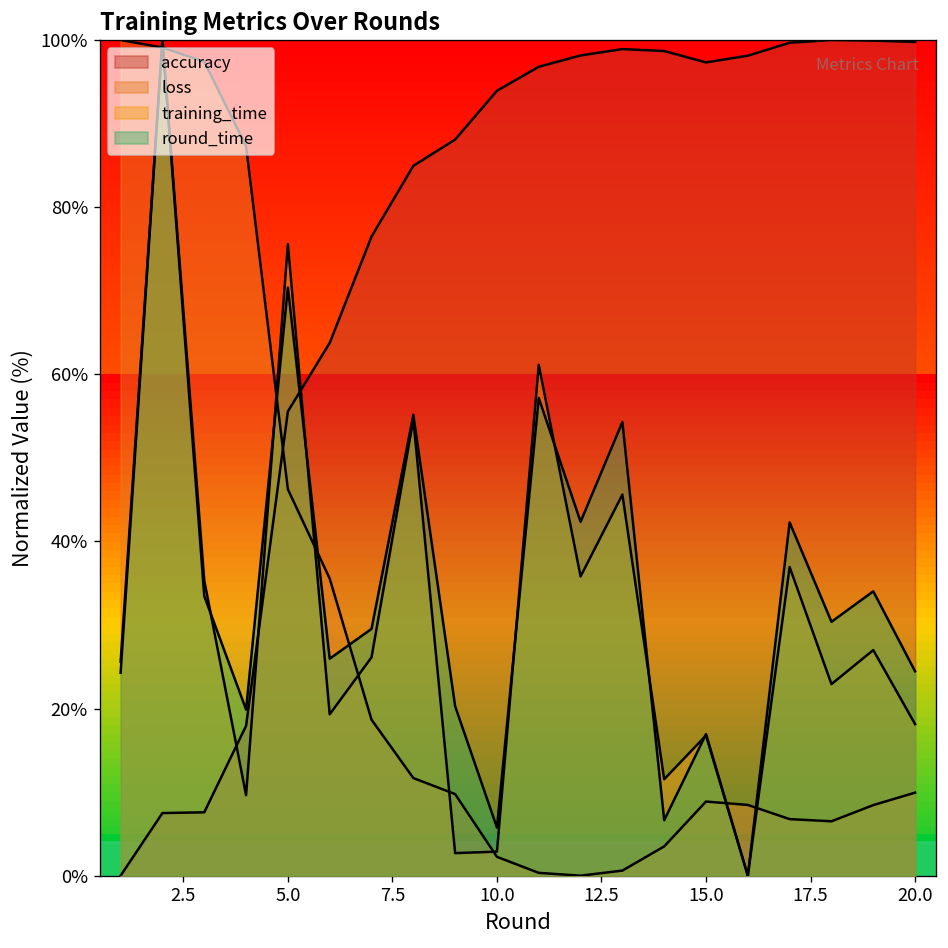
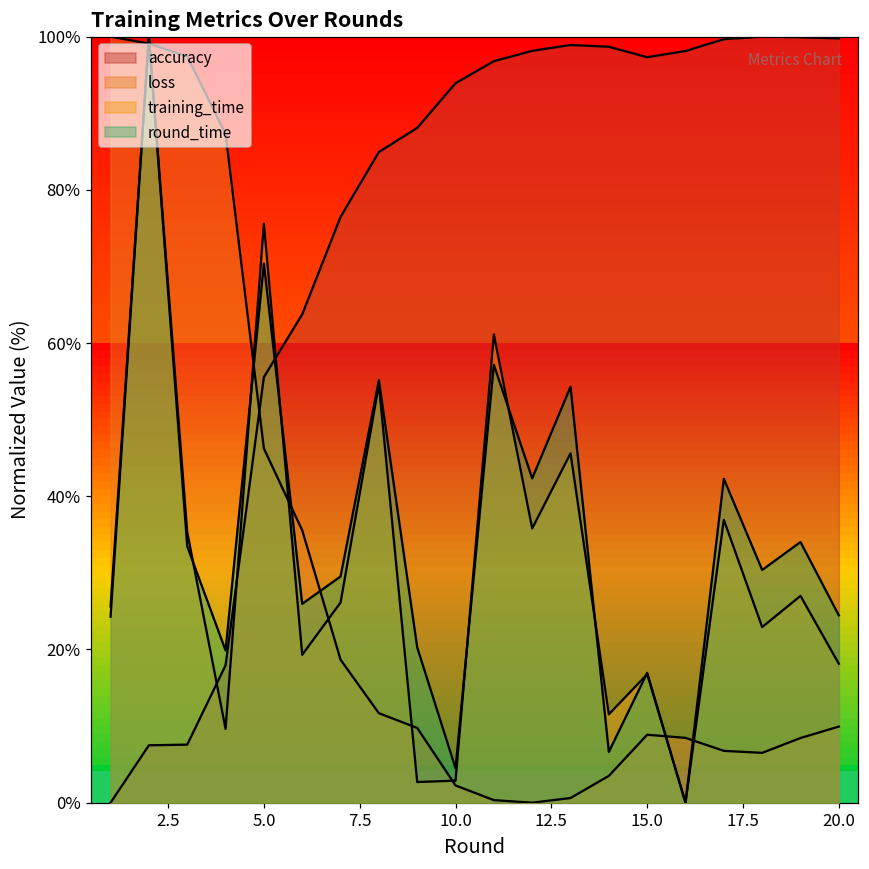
  {
    "round_time": {
      "5.0": "70%",
-     "10.0": "6%",
+     "10.0": "4%",
      "20.0": "24%"
    }
  }
